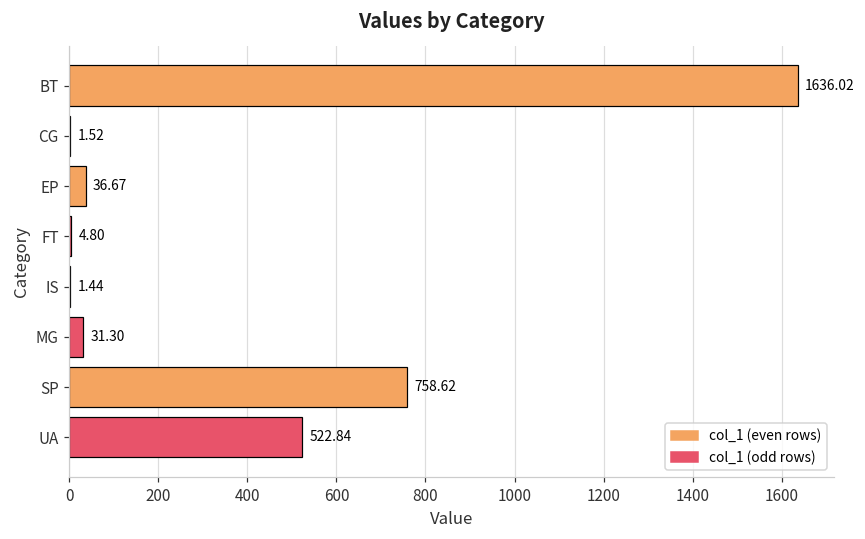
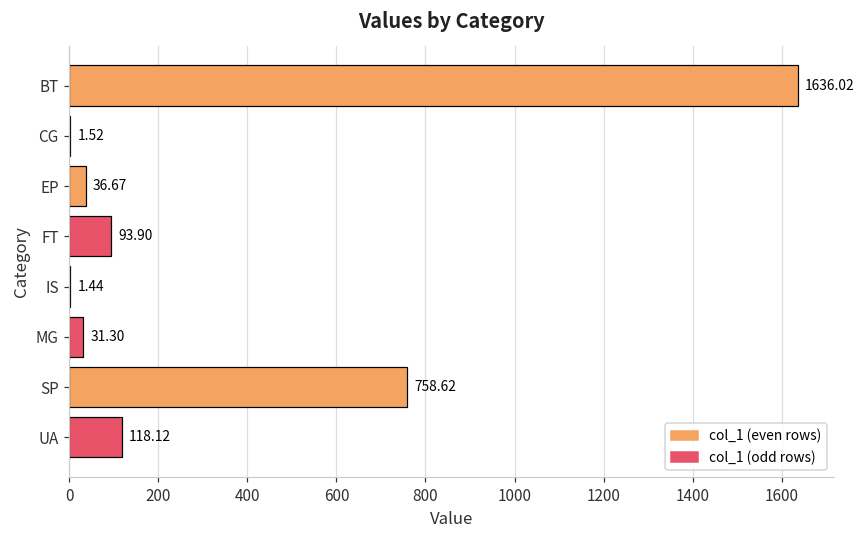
  {
    "BT": 1636.02,
    "CG": 1.52,
    "EP": 36.67,
-   "FT": 4.80,
+   "FT": 93.90,
    "IS": 1.44,
    "MG": 31.30,
    "SP": 758.62,
-   "UA": 522.84
+   "UA": 118.12
  }
